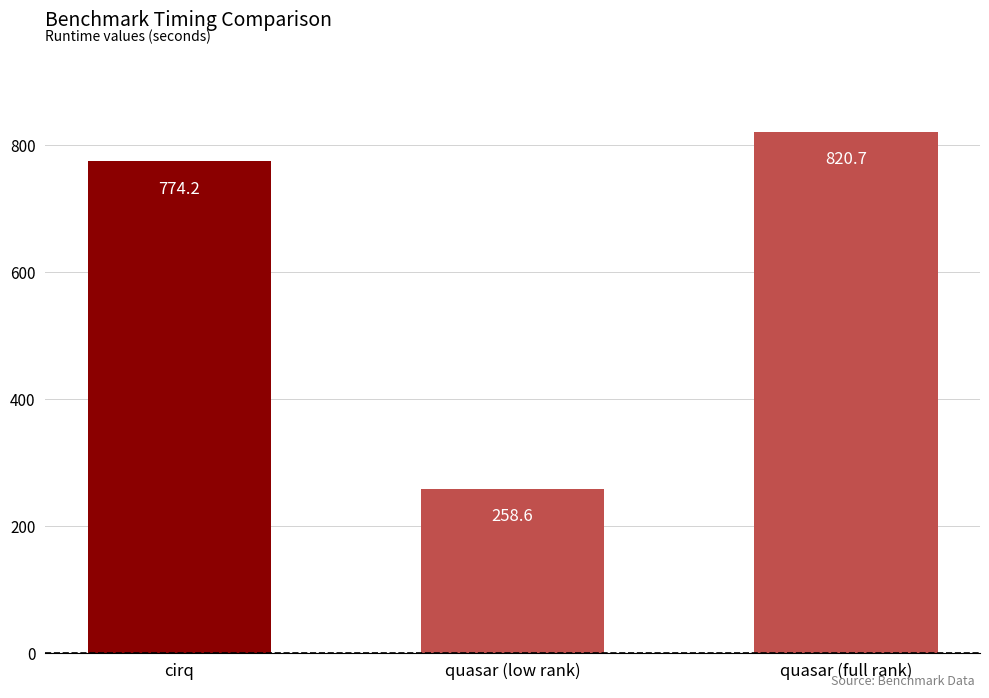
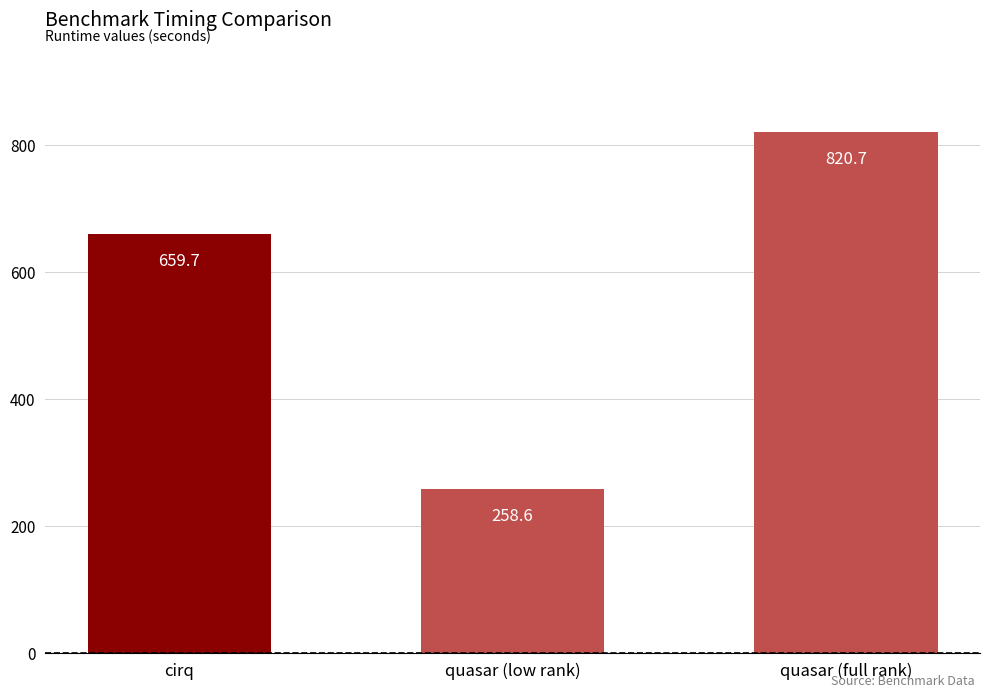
  {
-   "cirq": 774.2,
+   "cirq": 659.7,
    "quasar (low rank)": 258.6,
    "quasar (full rank)": 820.7
  }
